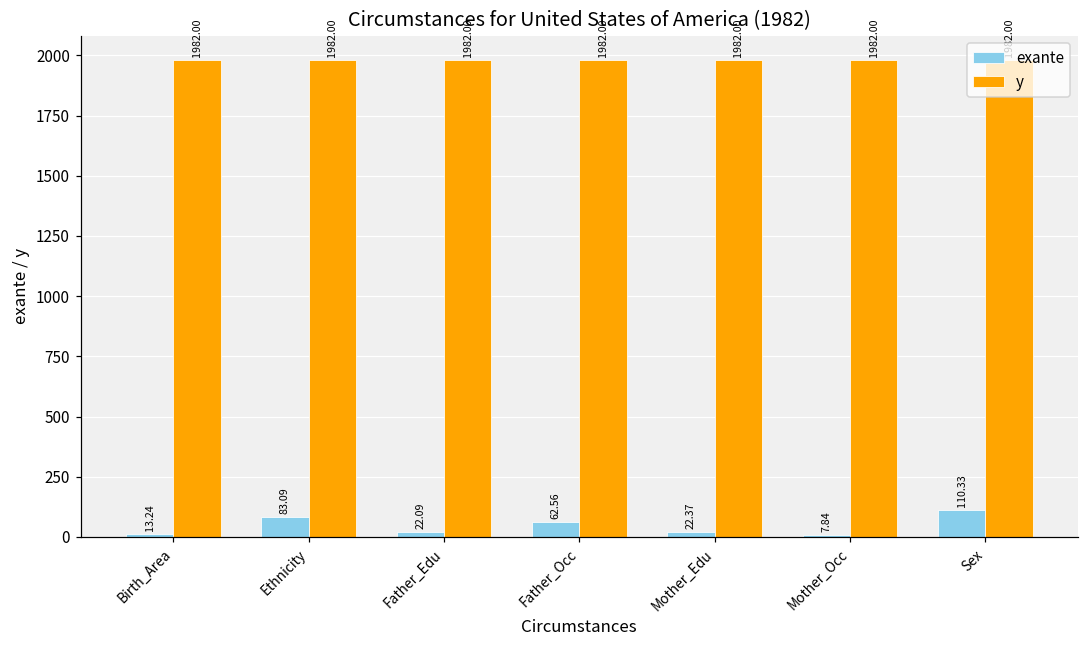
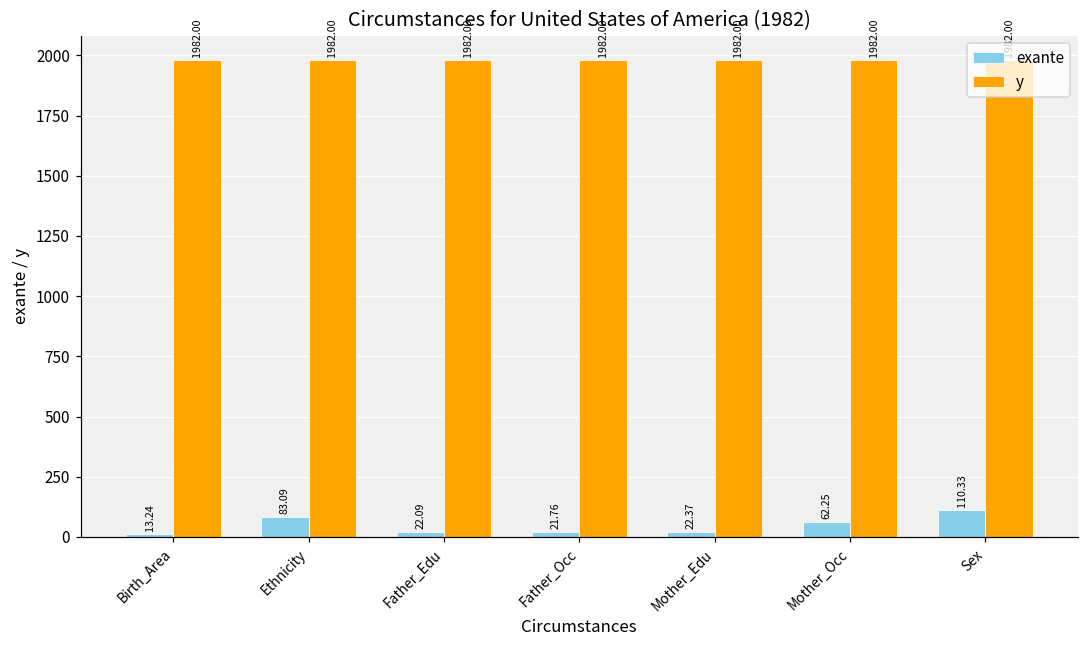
  {
    "exante": {
      "Birth_Area": 13.24,
      "Ethnicity": 83.09,
      "Father_Edu": 22.09,
-     "Father_Occ": 62.56,
+     "Father_Occ": 21.76,
      "Mother_Edu": 22.37,
-     "Mother_Occ": 7.84,
+     "Mother_Occ": 62.25,
      "Sex": 110.33
    },
    "y": {
      "Birth_Area": 1982.00,
      "Ethnicity": 1982.00,
      "Father_Edu": 1982.00,
      "Father_Occ": 1982.00,
      "Mother_Edu": 1982.00,
      "Mother_Occ": 1982.00
    }
  }
